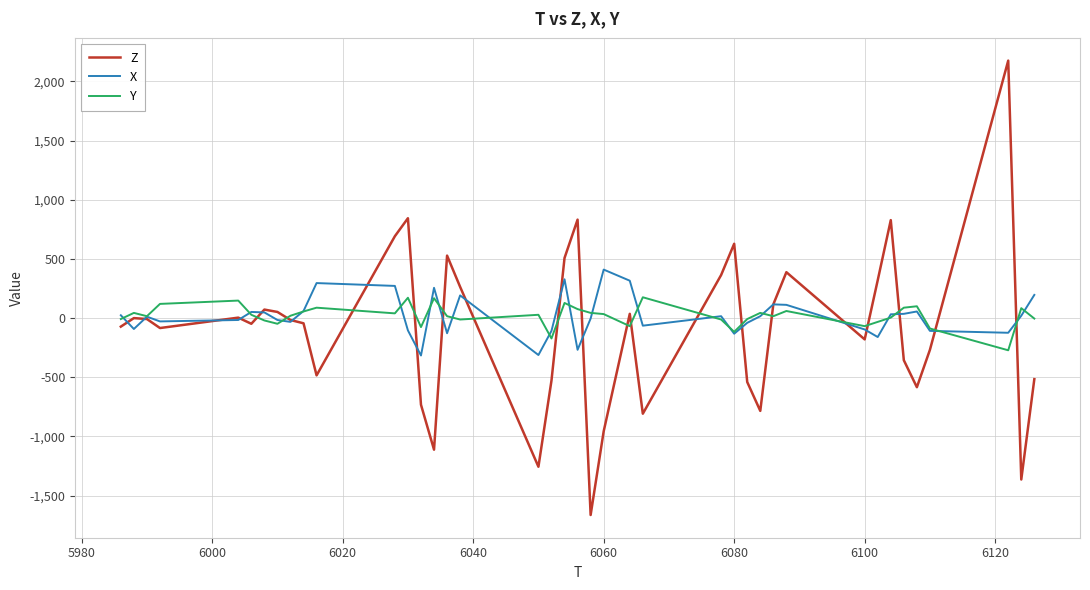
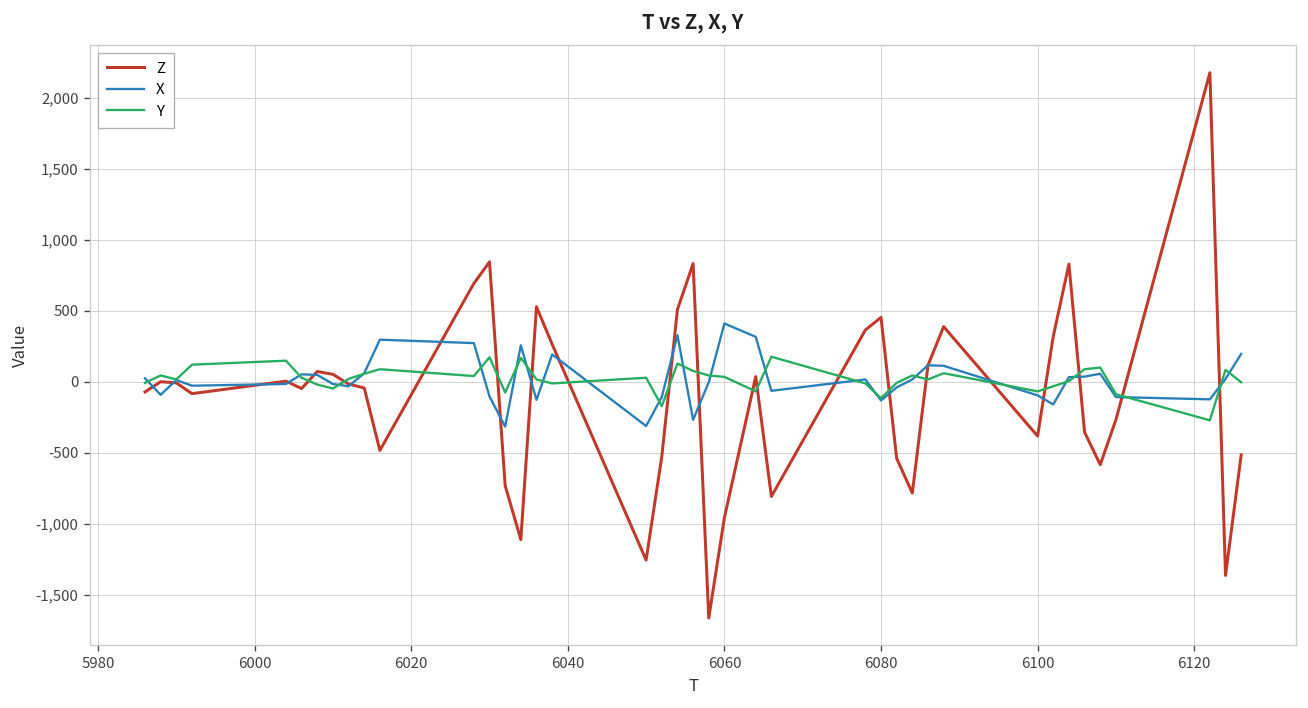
  {
    "Z": {
      "6060": -960,
-     "6080": 630,
-     "6100": -180
+     "6080": 450,
+     "6100": -380
    },
    "X": {
      "6060": 410,
      "6100": -100
    },
    "Y": {
      "6060": 30,
      "6100": -70
    }
  }
